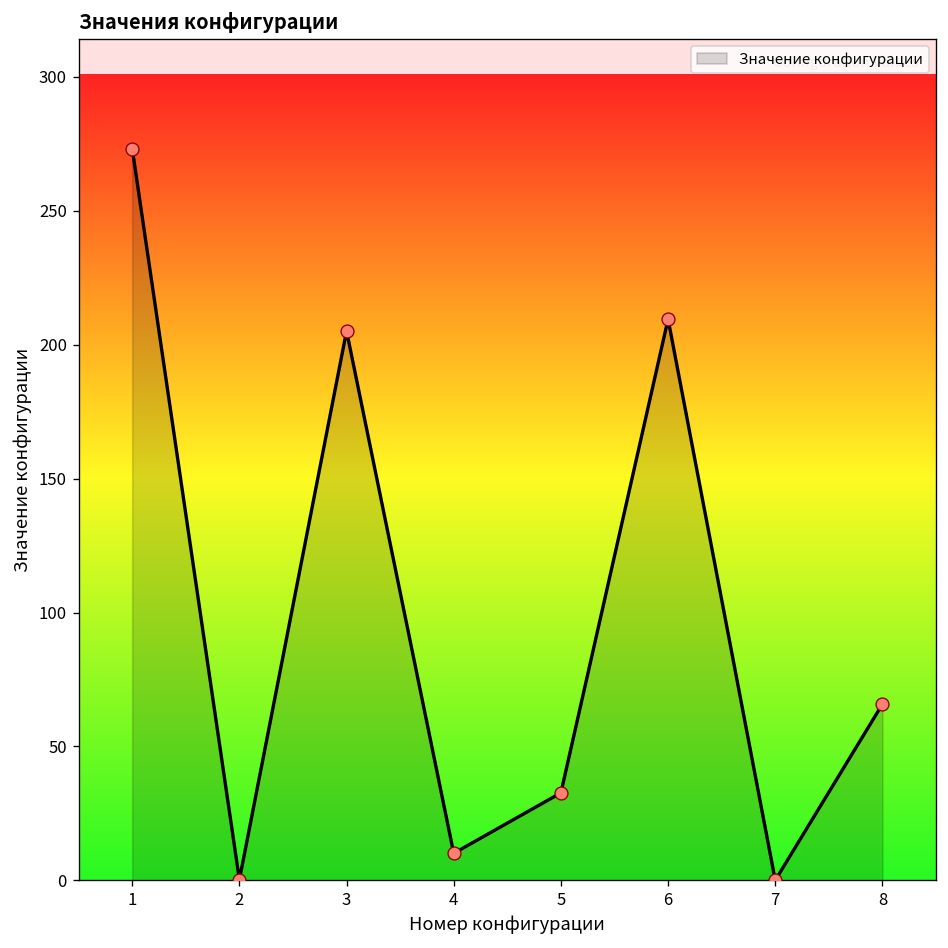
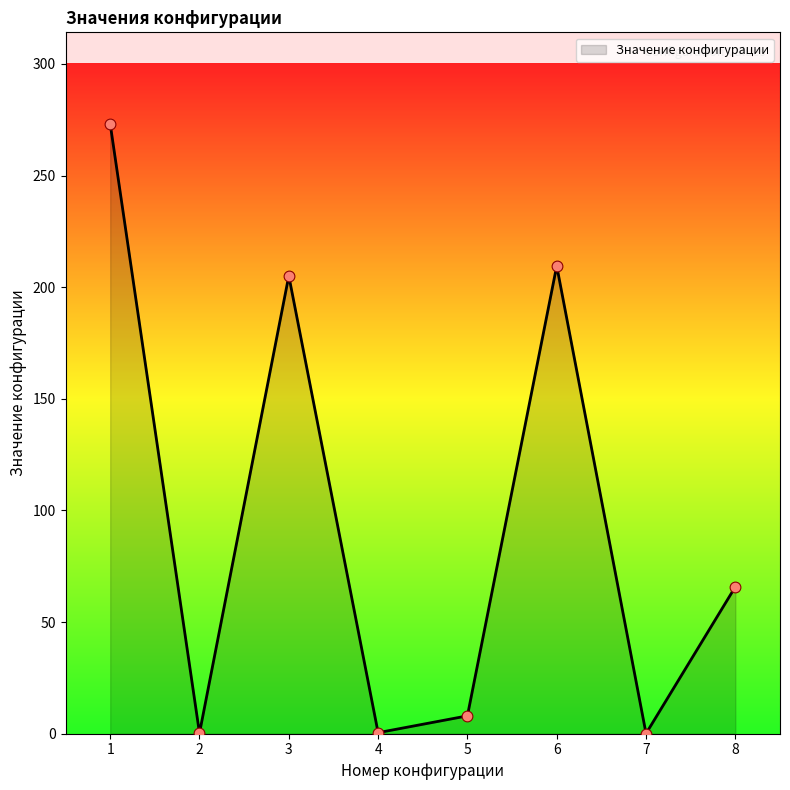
  {
    "1": 273,
    "2": 0,
    "3": 205,
-   "4": 10,
-   "5": 33,
+   "4": 0,
+   "5": 8,
    "6": 210,
    "7": 0,
    "8": 66
  }
